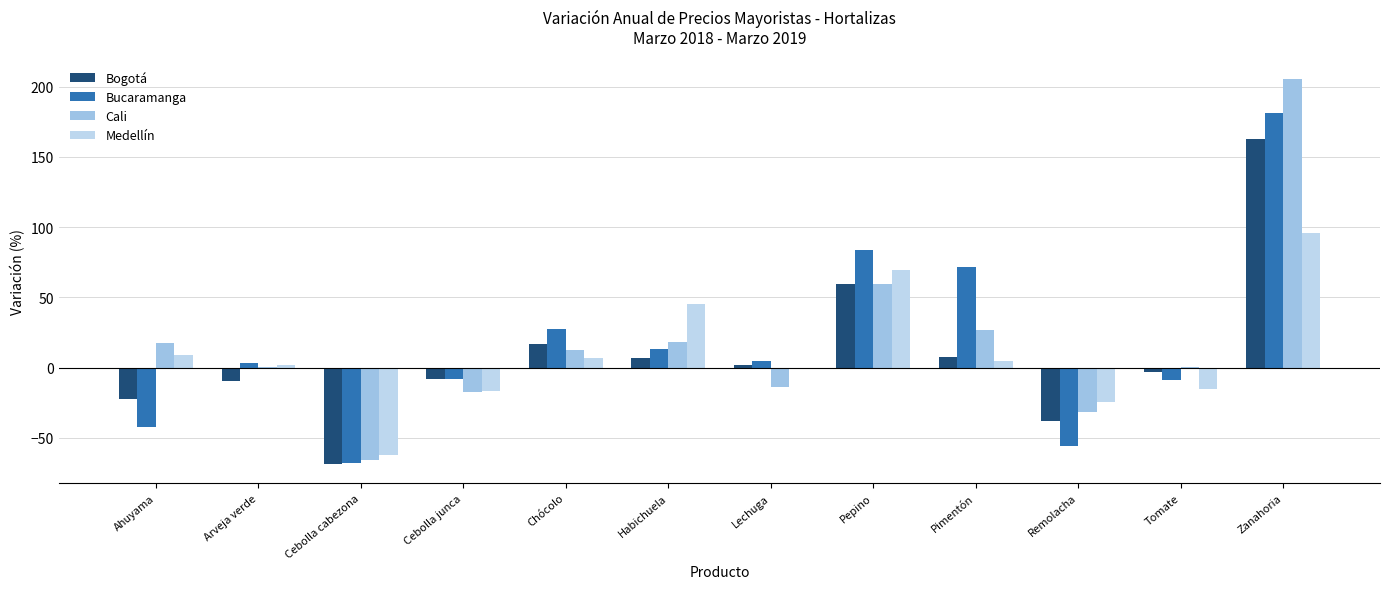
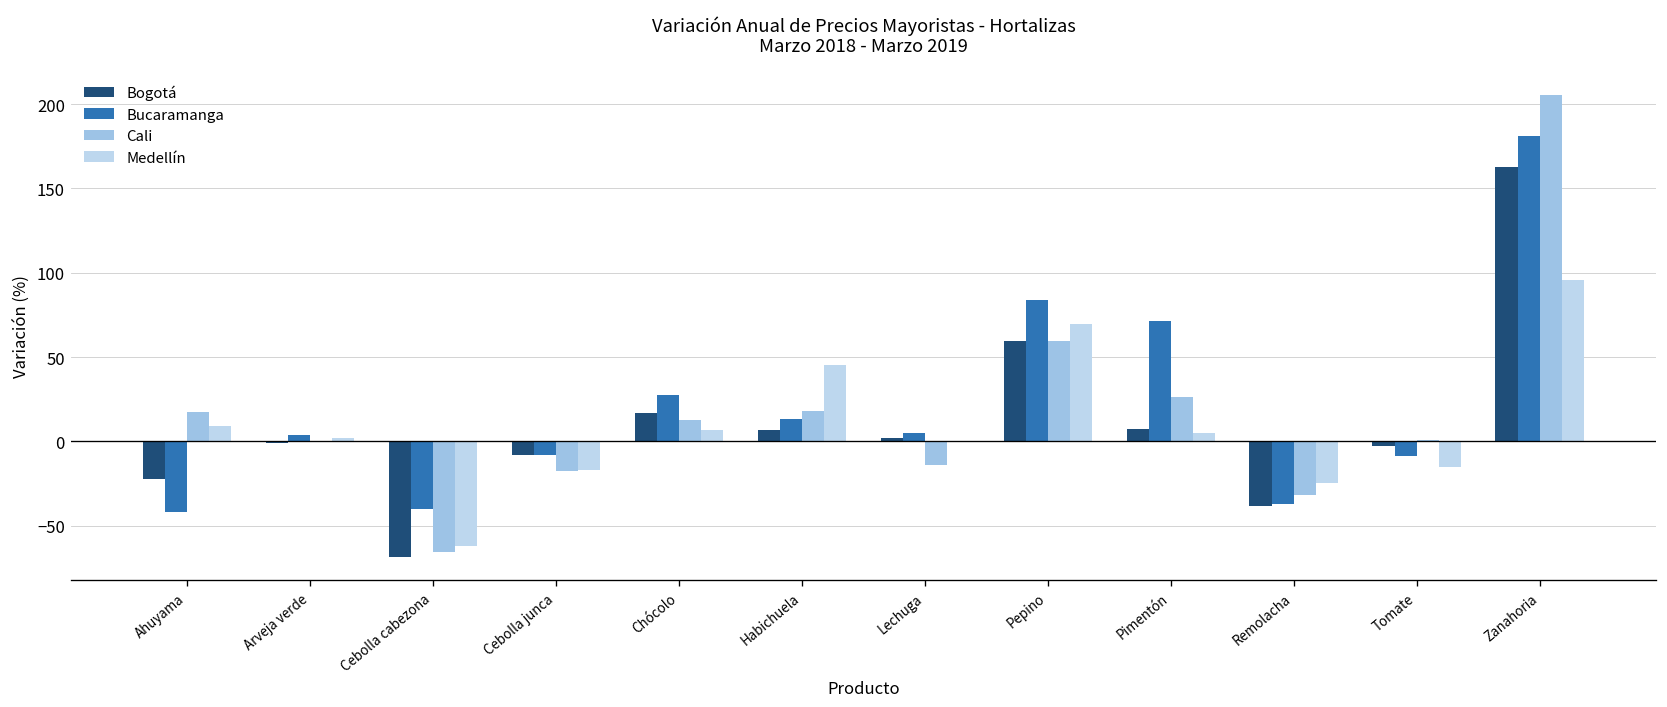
  {
    "Bogotá": {
      "Ahuyama": -22,
-     "Arveja verde": -10,
+     "Arveja verde": -1,
      "Cebolla cabezona": -68,
      "Cebolla junca": -8,
      "Chócolo": 17,
      "Habichuela": 7,
      "Lechuga": 2,
      "Pepino": 59,
      "Pimentón": 7,
      "Remolacha": -38,
      "Tomate": -3,
      "Zanahoria": 163
    },
    "Bucaramanga": {
      "Ahuyama": -42,
      "Arveja verde": 4,
-     "Cebolla cabezona": -68,
+     "Cebolla cabezona": -40,
      "Cebolla junca": -8,
      "Chócolo": 28,
      "Habichuela": 13,
      "Lechuga": 5,
      "Pepino": 84,
      "Pimentón": 72,
-     "Remolacha": -56,
+     "Remolacha": -37,
      "Tomate": -9,
      "Zanahoria": 181
    }
  }
